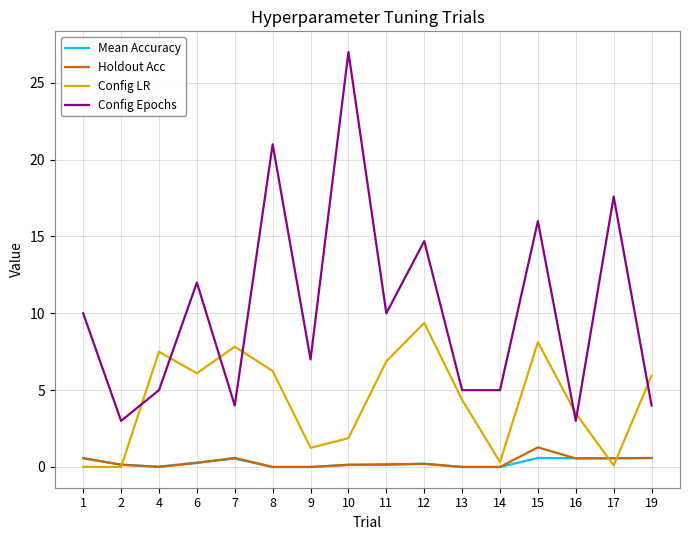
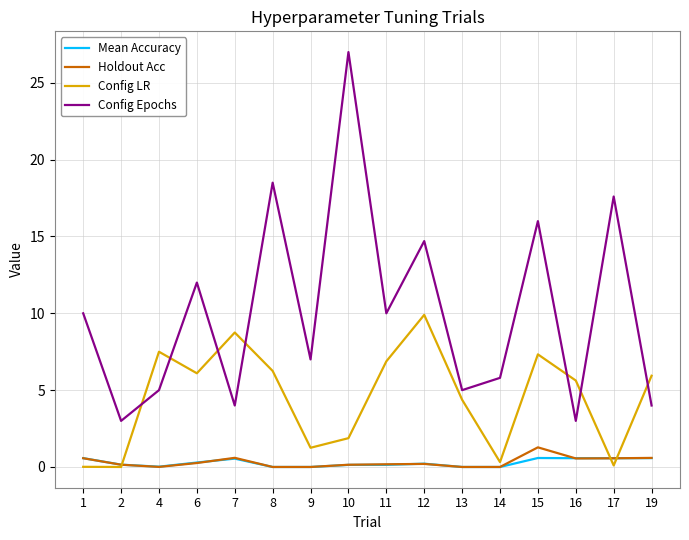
  {
    "Mean Accuracy": {
      "15": 0.6
    },
    "Holdout Acc": {
      "15": 1.3
    },
    "Config LR": {
      "1": 0.0,
      "4": 7.5,
      "6": 6.1,
-     "7": 7.8,
+     "7": 8.8,
      "8": 6.3,
      "9": 1.3,
      "10": 1.9,
      "11": 6.9,
-     "12": 9.4,
+     "12": 9.9,
      "13": 4.4,
      "14": 0.3,
-     "15": 8.1,
-     "16": 3.5,
+     "15": 7.3,
+     "16": 5.6,
      "17": 0.1,
      "19": 5.9
    },
    "Config Epochs": {
      "1": 10.0,
      "2": 3.0,
      "4": 5.0,
      "6": 12.0,
      "7": 4.0,
-     "8": 21.0,
+     "8": 18.5,
      "9": 7.0,
      "10": 27.0,
      "11": 10.0,
      "12": 14.7,
      "13": 5.0,
-     "14": 5.0,
+     "14": 5.8,
      "15": 16.0,
      "16": 3.0,
      "17": 17.6,
      "19": 4.0
    }
  }
